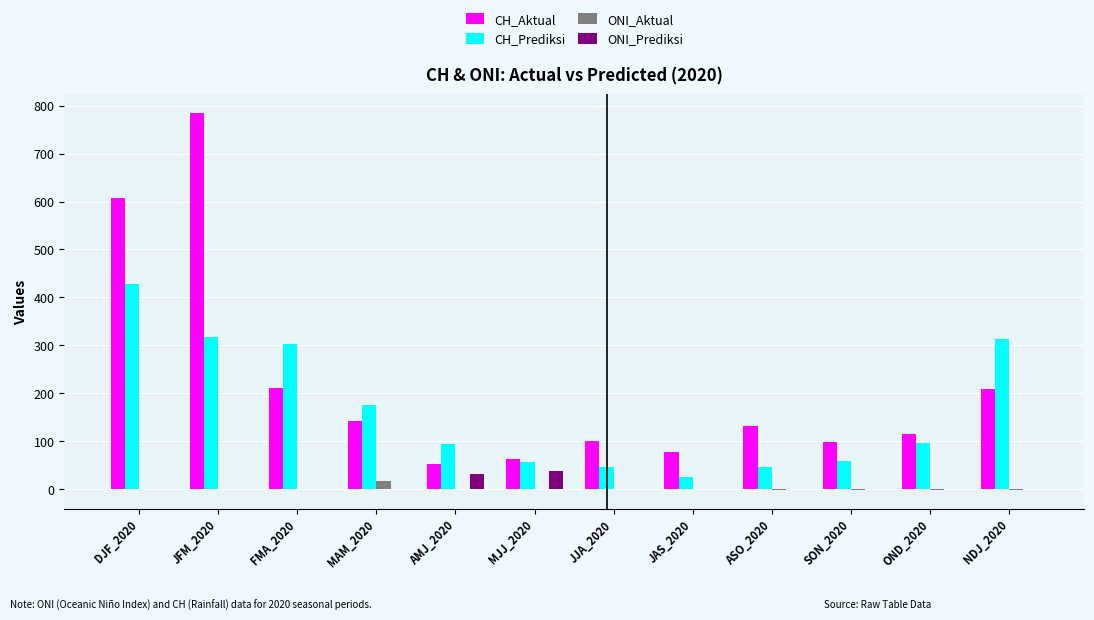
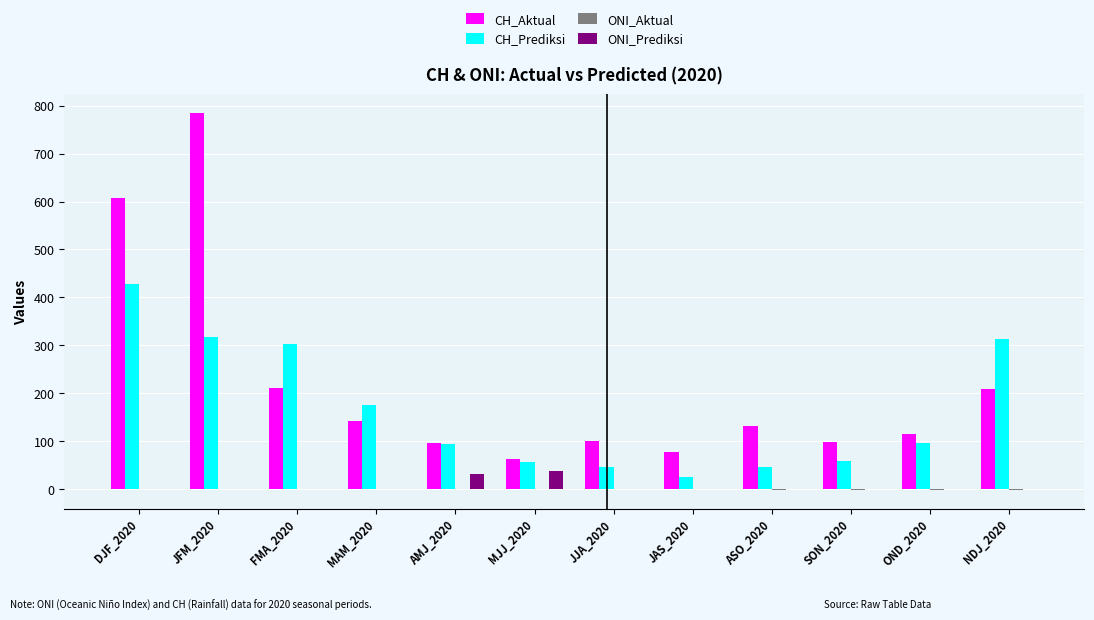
  {
    "CH_Aktual": {
      "DJF_2020": 610,
      "JFM_2020": 780,
      "FMA_2020": 210,
      "MAM_2020": 140,
-     "AMJ_2020": 50,
+     "AMJ_2020": 100,
      "MJJ_2020": 60,
      "JJA_2020": 100,
      "JAS_2020": 80,
      "ASO_2020": 130,
      "SON_2020": 100,
      "OND_2020": 110,
      "NDJ_2020": 210
    },
    "CH_Prediksi": {
      "DJF_2020": 430,
      "JFM_2020": 320,
      "FMA_2020": 300,
      "MAM_2020": 180,
      "AMJ_2020": 90,
      "MJJ_2020": 60,
      "JJA_2020": 50,
      "JAS_2020": 20,
      "ASO_2020": 50,
      "SON_2020": 60,
      "OND_2020": 100,
      "NDJ_2020": 310
    },
    "ONI_Aktual": {
-     "MAM_2020": 20
+     "MAM_2020": 0
    },
    "ONI_Prediksi": {
      "AMJ_2020": 30,
      "MJJ_2020": 40
    }
  }
